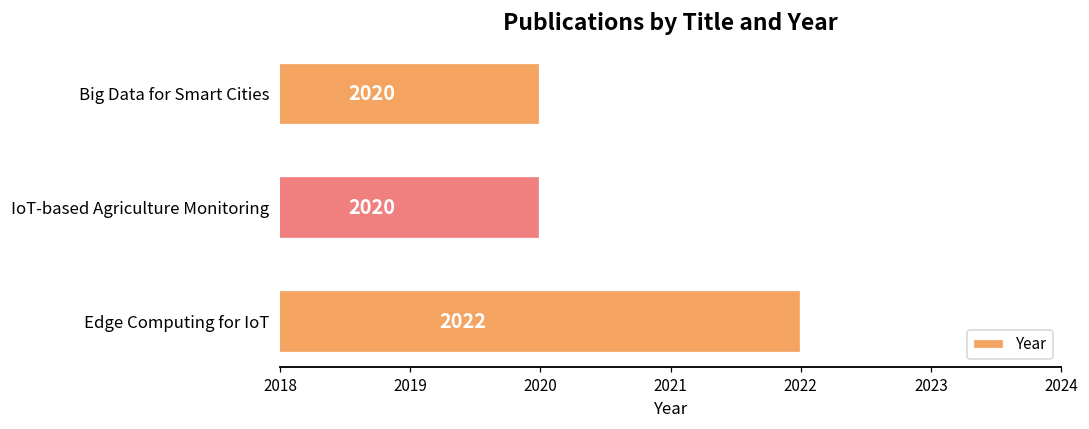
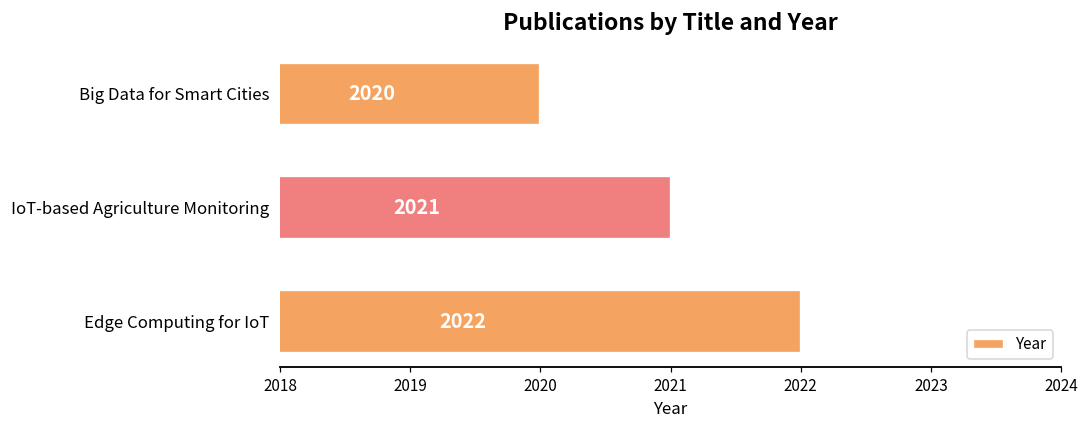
  {
    "Big Data for Smart Cities": 2020,
-   "IoT-based Agriculture Monitoring": 2020,
+   "IoT-based Agriculture Monitoring": 2021,
    "Edge Computing for IoT": 2022
  }
